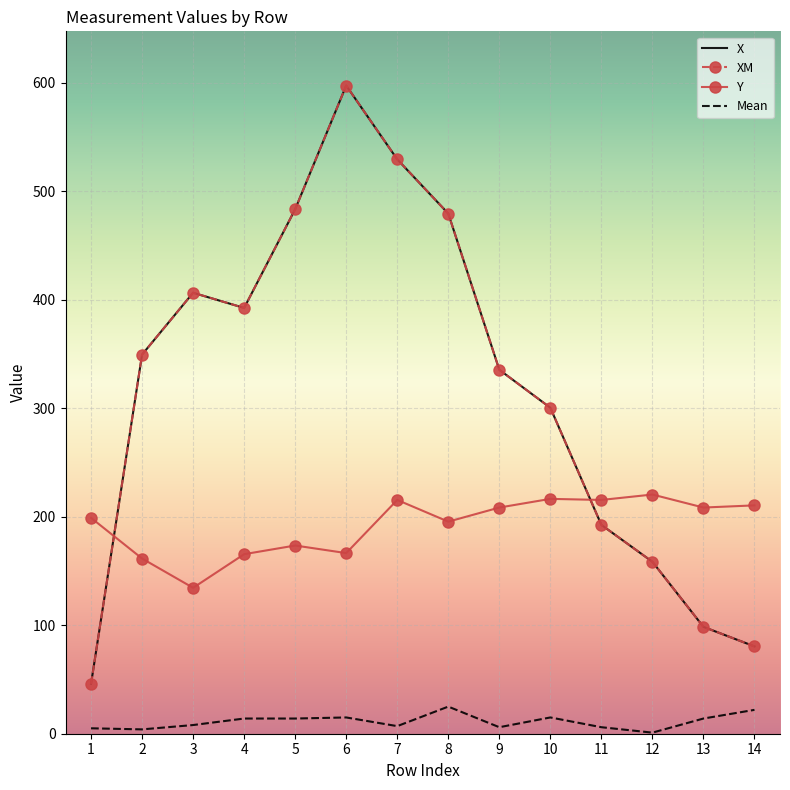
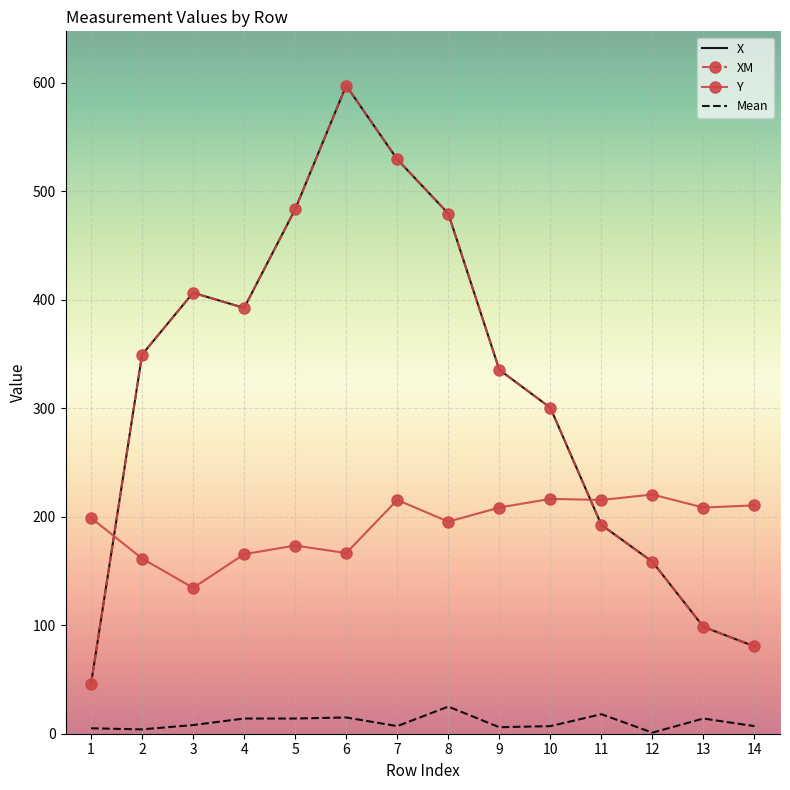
  {
    "Mean": {
      "1": 5,
      "2": 4,
      "3": 8,
      "4": 14,
      "5": 14,
      "6": 15,
      "7": 7,
      "8": 25,
      "9": 6,
-     "10": 15,
-     "11": 6,
+     "10": 7,
+     "11": 18,
      "12": 1,
      "13": 14,
-     "14": 22
+     "14": 7
    }
  }
